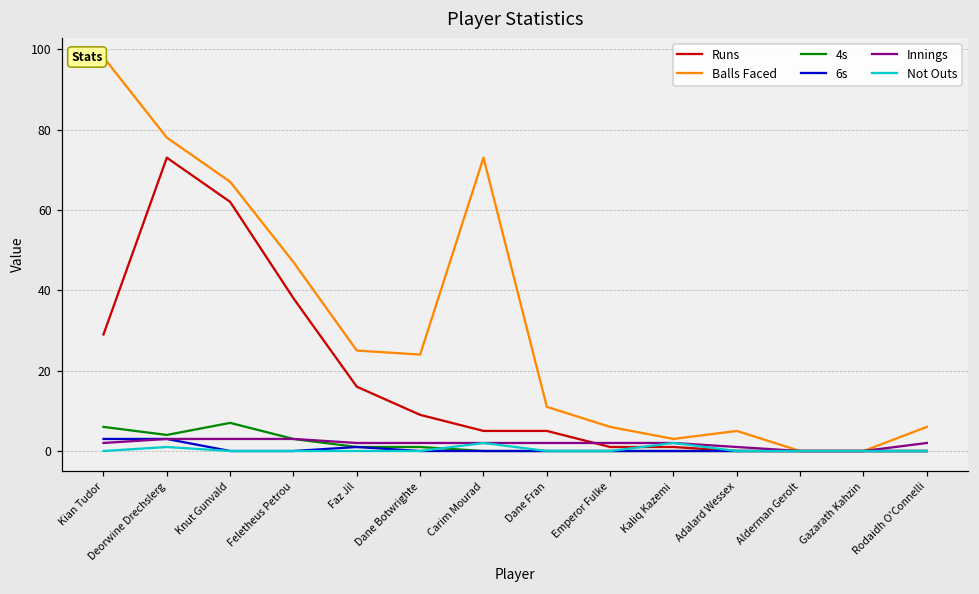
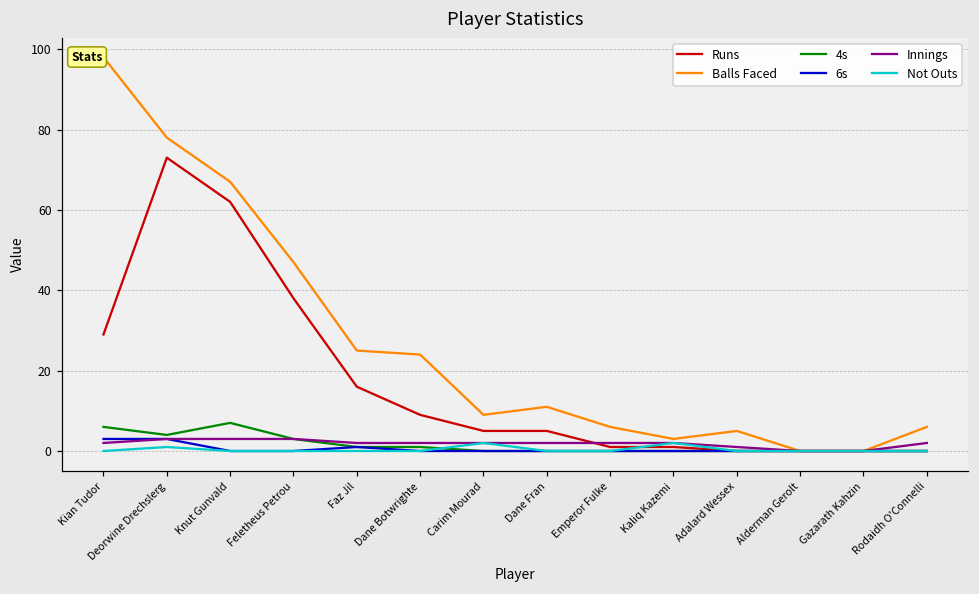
  {
    "Runs": {
      "Kian Tudor": 29,
      "Deorwine Drechslerg": 73,
      "Knut Gunvald": 62,
      "Feletheus Petrou": 38,
      "Faz Jil": 16,
      "Dane Botwrighte": 9,
      "Carim Mourad": 5,
      "Dane Fran": 5,
      "Emperor Fulke": 1,
      "Kaliq Kazemi": 1
    },
    "Balls Faced": {
      "Deorwine Drechslerg": 78,
      "Knut Gunvald": 67,
      "Feletheus Petrou": 47,
      "Faz Jil": 25,
      "Dane Botwrighte": 24,
-     "Carim Mourad": 73,
+     "Carim Mourad": 9,
      "Dane Fran": 11,
      "Emperor Fulke": 6,
      "Kaliq Kazemi": 3,
      "Adalard Wessex": 5,
      "Rodaidh O'Connelli": 6
    },
    "4s": {
      "Kian Tudor": 6,
      "Deorwine Drechslerg": 4,
      "Knut Gunvald": 7,
      "Dane Botwrighte": 1
    },
    "6s": {
      "Kian Tudor": 3
    },
    "Innings": {
      "Kian Tudor": 2,
      "Knut Gunvald": 3,
      "Faz Jil": 2,
      "Dane Botwrighte": 2,
      "Dane Fran": 2,
      "Emperor Fulke": 2,
      "Adalard Wessex": 1,
      "Rodaidh O'Connelli": 2
    },
    "Not Outs": {
      "Kian Tudor": 0,
      "Deorwine Drechslerg": 1,
      "Faz Jil": 0
    }
  }
